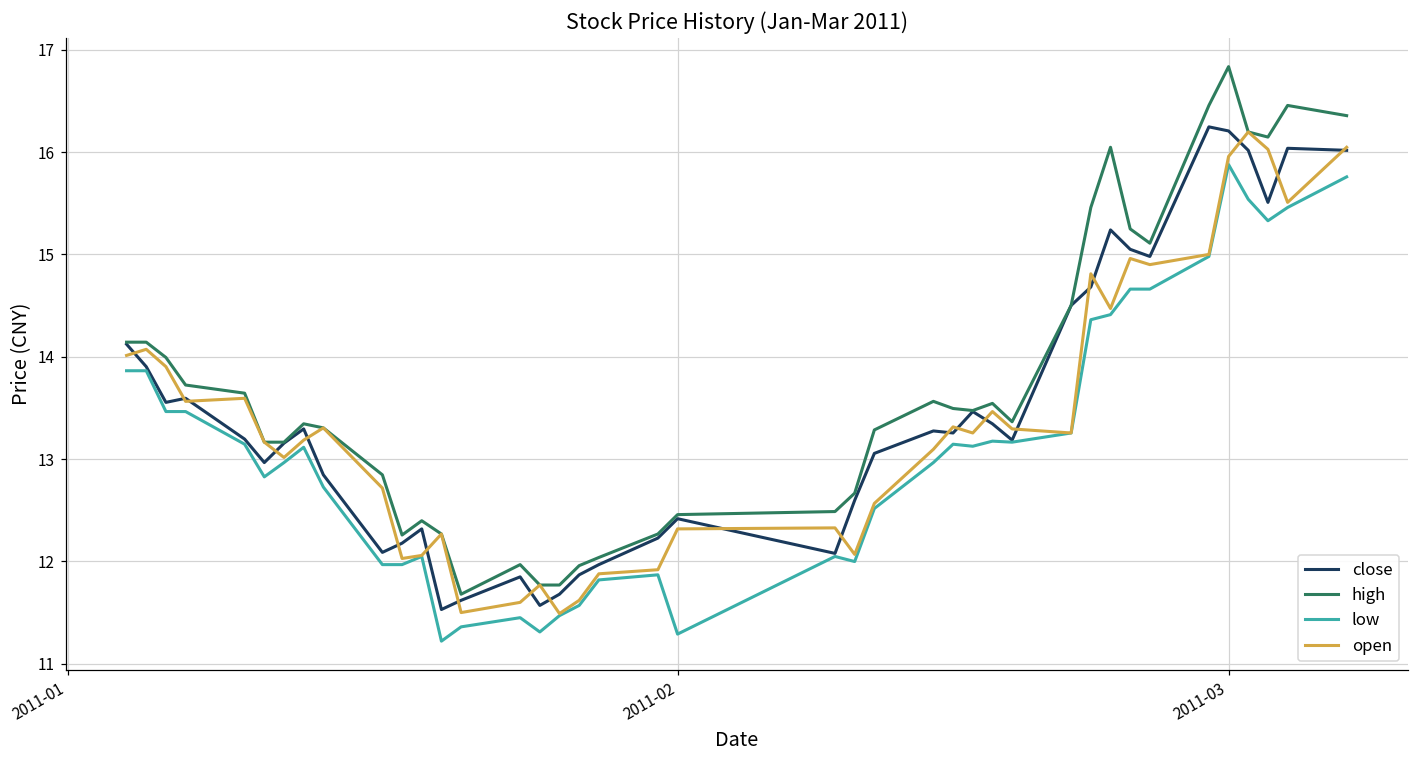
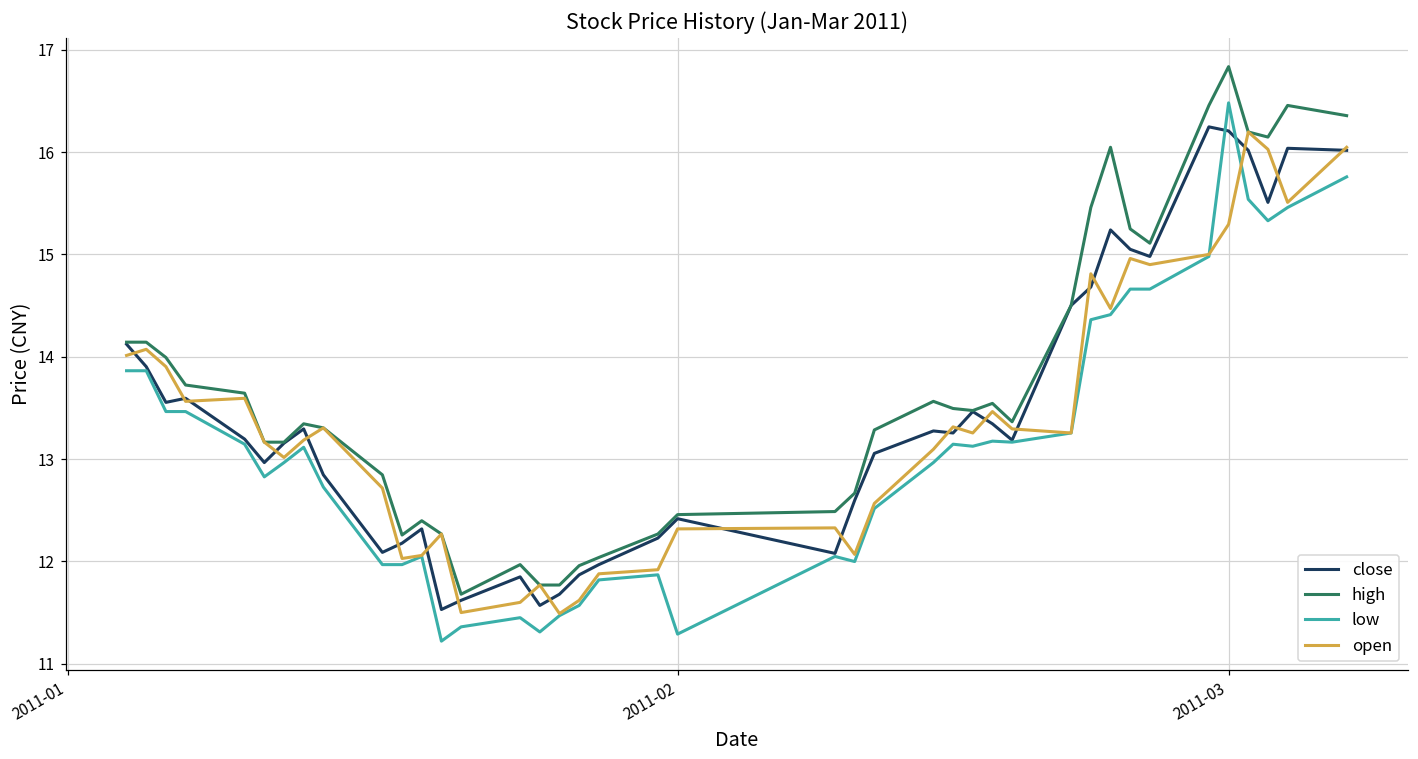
  {
    "close": {
      "2011-02": 12.4,
      "2011-03": 16.2
    },
    "high": {
      "2011-02": 12.5,
      "2011-03": 16.8
    },
    "low": {
      "2011-02": 11.3,
-     "2011-03": 15.9
+     "2011-03": 16.5
    },
    "open": {
      "2011-02": 12.3,
-     "2011-03": 16.0
+     "2011-03": 15.3
    }
  }
